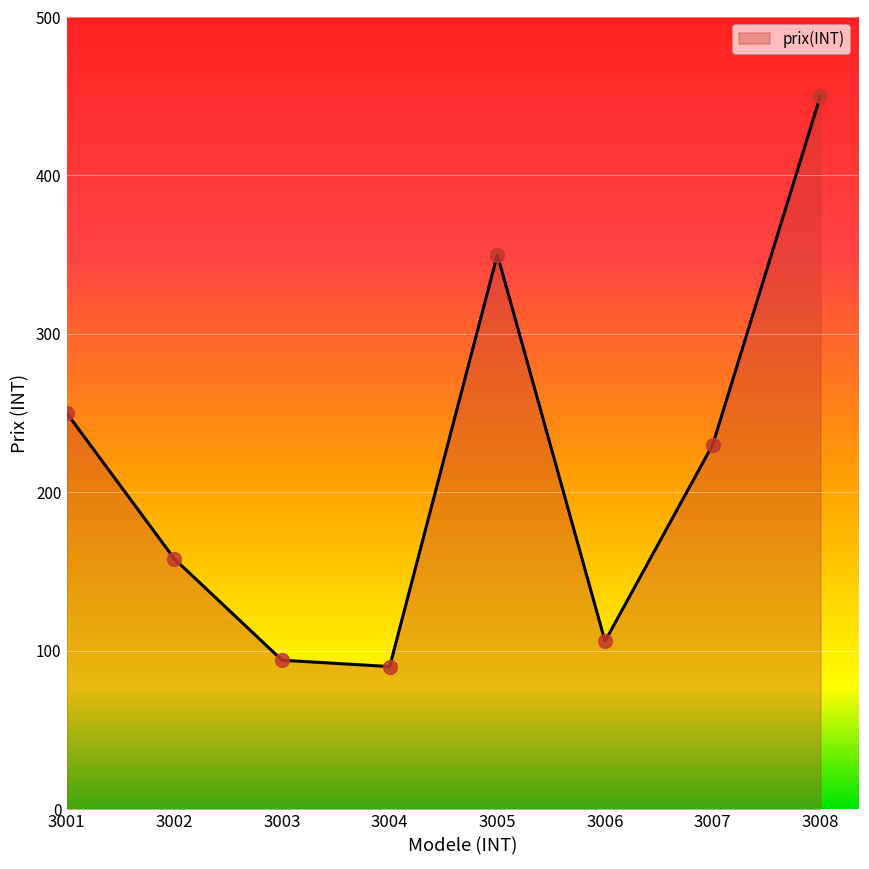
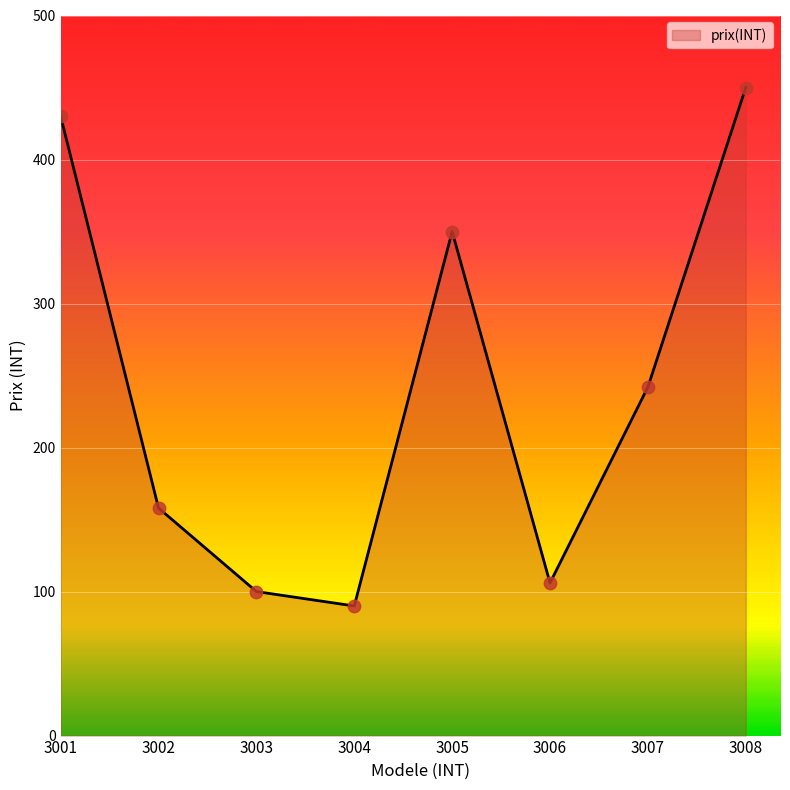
  {
-   "3001": 250,
+   "3001": 430,
    "3002": 158,
-   "3003": 94,
+   "3003": 100,
    "3004": 90,
    "3005": 350,
    "3006": 106,
-   "3007": 230,
+   "3007": 242,
    "3008": 450
  }
